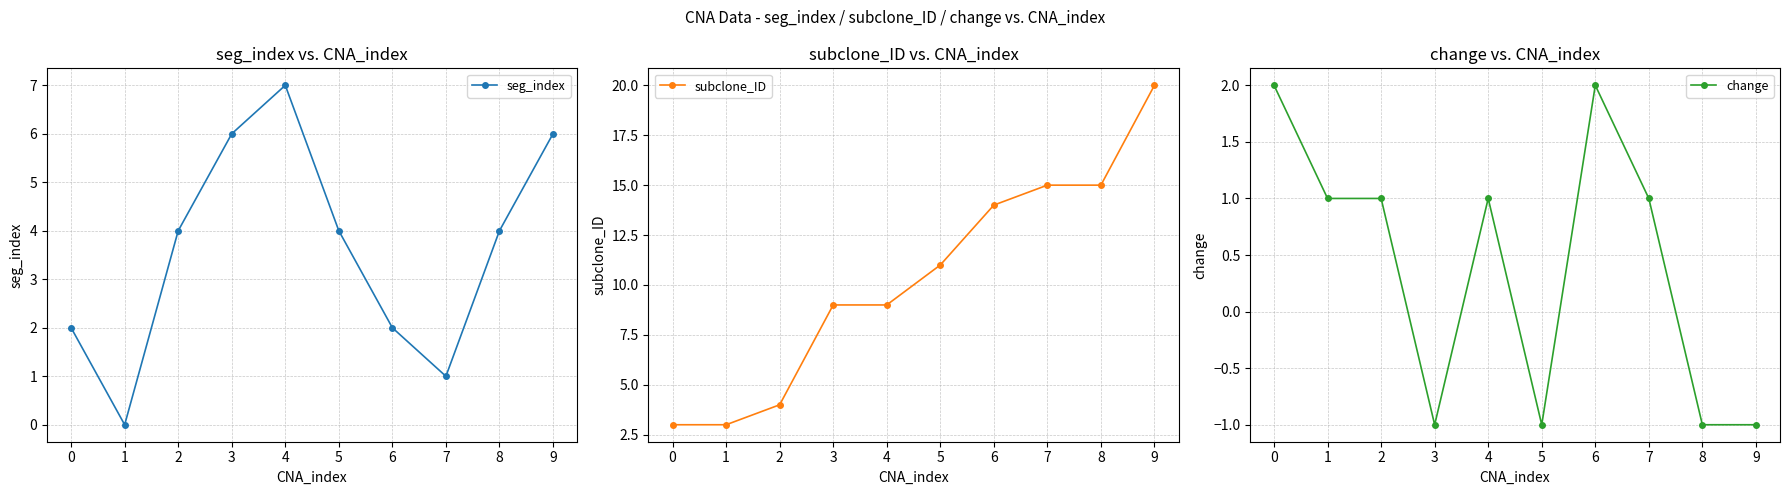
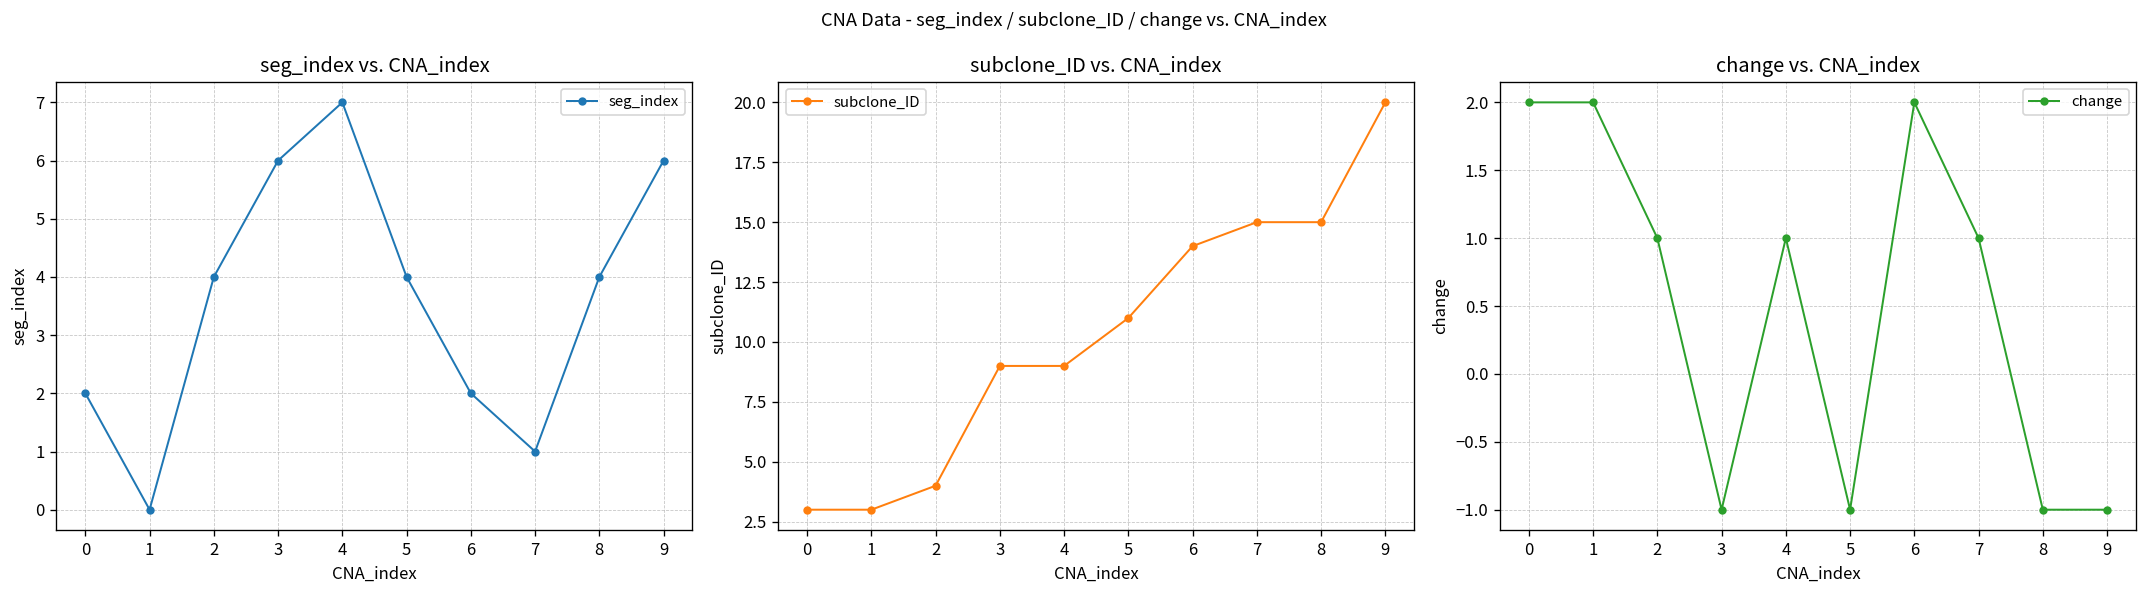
  {
    "seg_index vs. CNA_index": {
      "0": 2.0,
      "1": 0.0,
      "2": 4.0,
      "3": 6.0,
      "4": 7.0,
      "5": 4.0,
      "6": 2.0,
      "7": 1.0,
      "8": 4.0,
      "9": 6.0
    },
    "subclone_ID vs. CNA_index": {
      "0": 3.0,
      "1": 3.0,
      "2": 4.0,
      "3": 9.0,
      "4": 9.0,
      "5": 11.0,
      "6": 14.0,
      "7": 15.0,
      "8": 15.0,
      "9": 20.0
    },
    "change vs. CNA_index": {
      "0": 2,
-     "1": 1,
+     "1": 2,
      "2": 1,
      "3": -1,
      "4": 1,
      "5": -1,
      "6": 2,
      "7": 1,
      "8": -1,
      "9": -1
    }
  }
